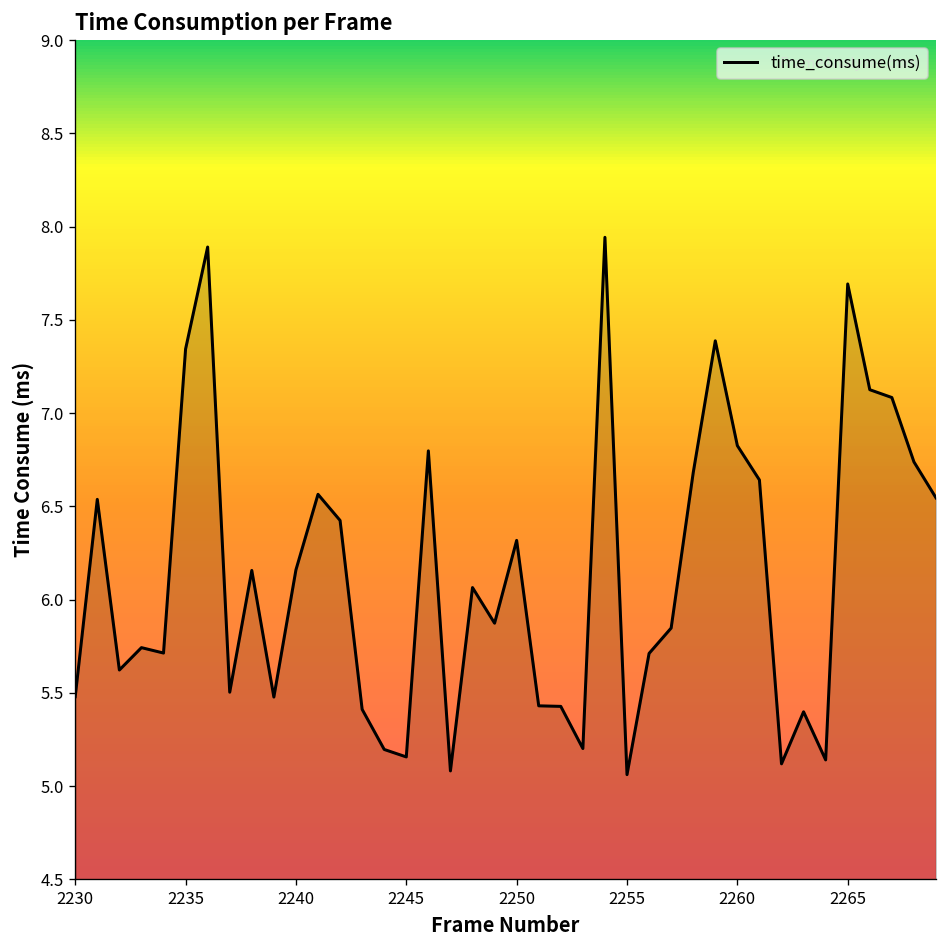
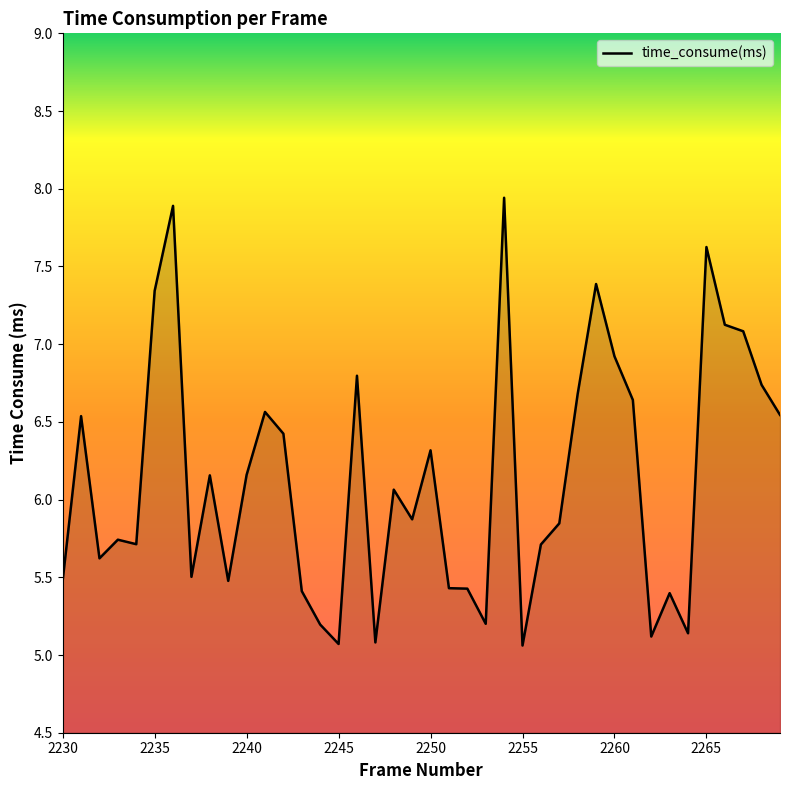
  {
    "2230": 5.48,
    "2235": 7.34,
    "2240": 6.16,
-   "2245": 5.16,
+   "2245": 5.07,
    "2250": 6.32,
    "2255": 5.06,
-   "2260": 6.83,
-   "2265": 7.69
+   "2260": 6.92,
+   "2265": 7.63
  }
